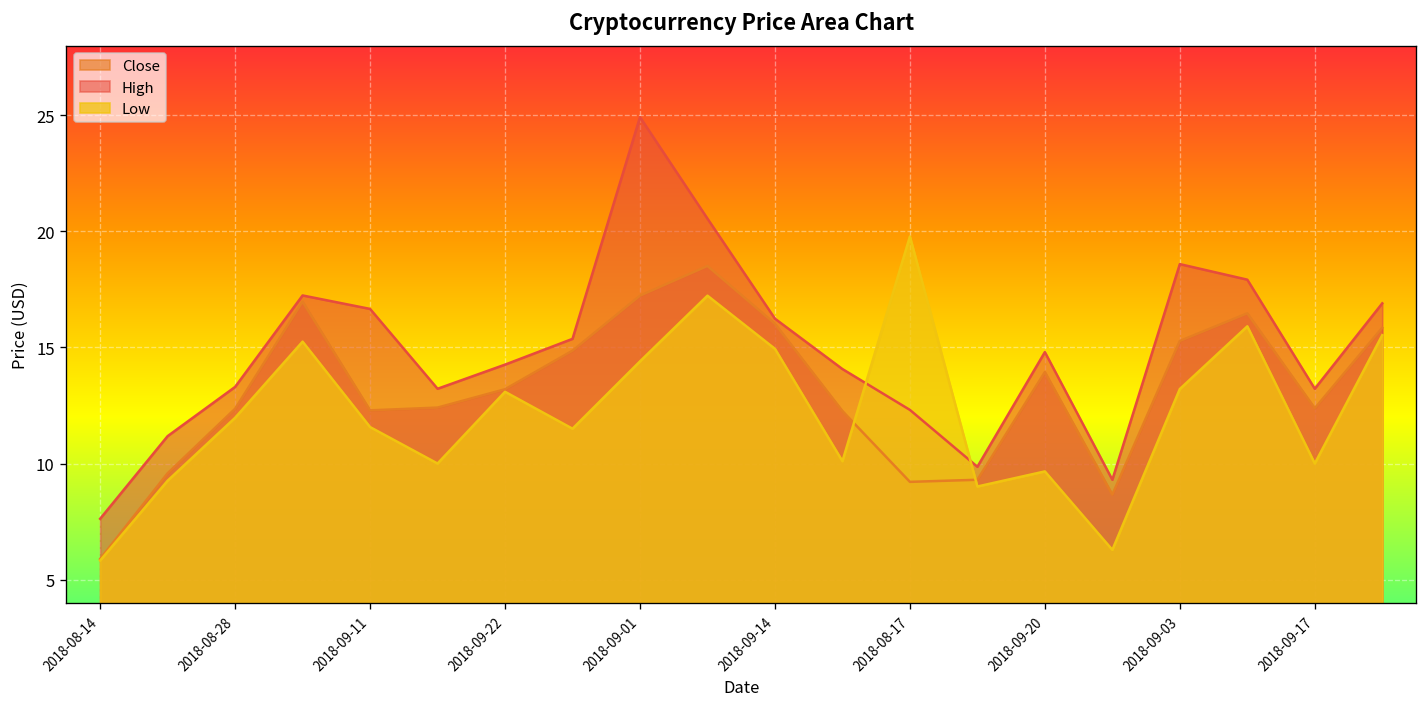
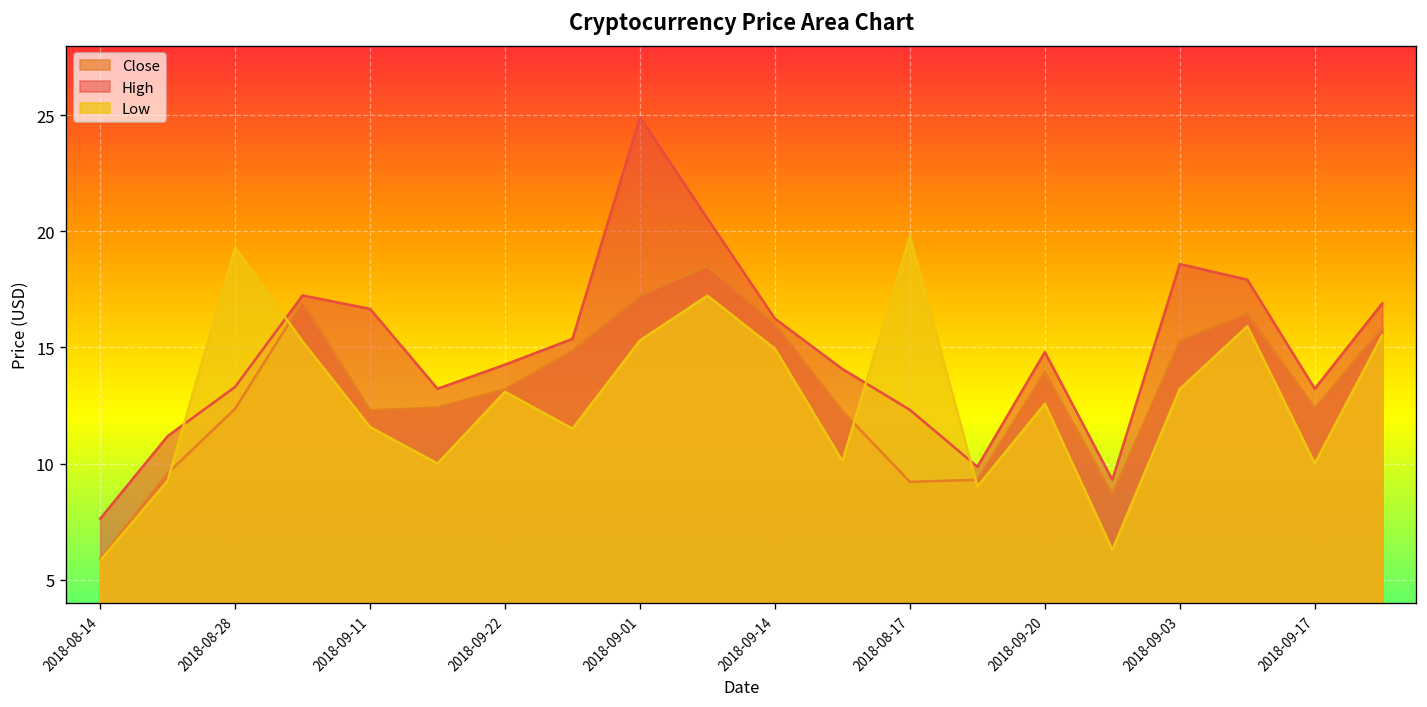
  {
    "Low": {
-     "2018-08-28": 12.0,
+     "2018-08-28": 19.3,
      "2018-09-11": 11.6,
-     "2018-09-01": 14.4,
+     "2018-09-01": 15.3,
      "2018-09-14": 14.9,
      "2018-08-17": 19.8,
-     "2018-09-20": 9.7,
+     "2018-09-20": 12.6,
      "2018-09-03": 13.2,
      "2018-09-17": 10.0
    }
  }
